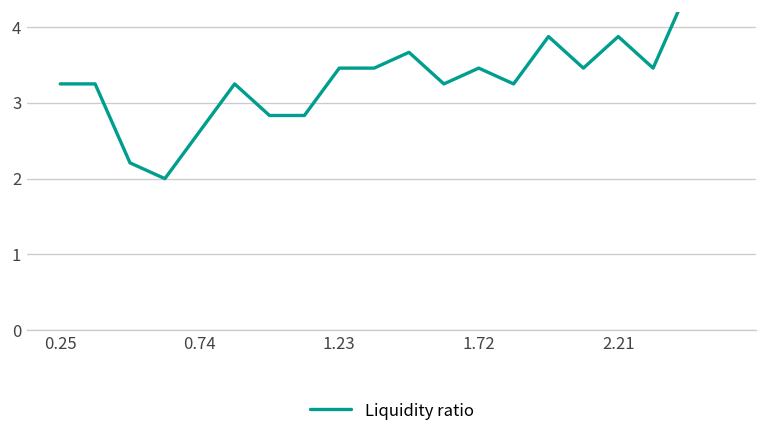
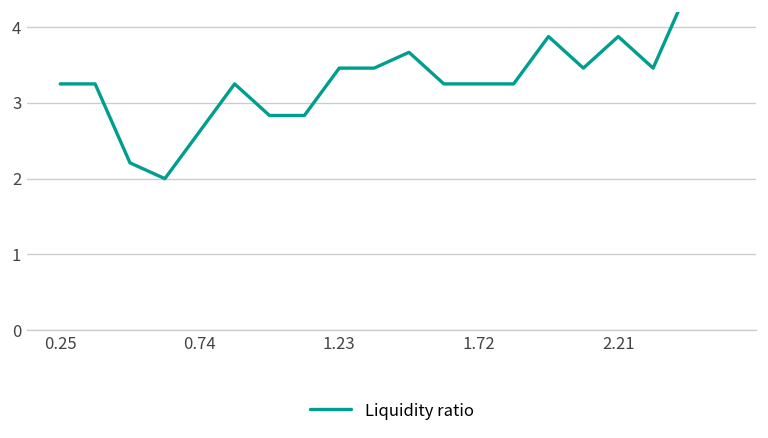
  {
    "0.25": 3.3,
    "0.74": 2.6,
    "1.23": 3.5,
-   "1.72": 3.5,
+   "1.72": 3.3,
    "2.21": 3.9
  }
